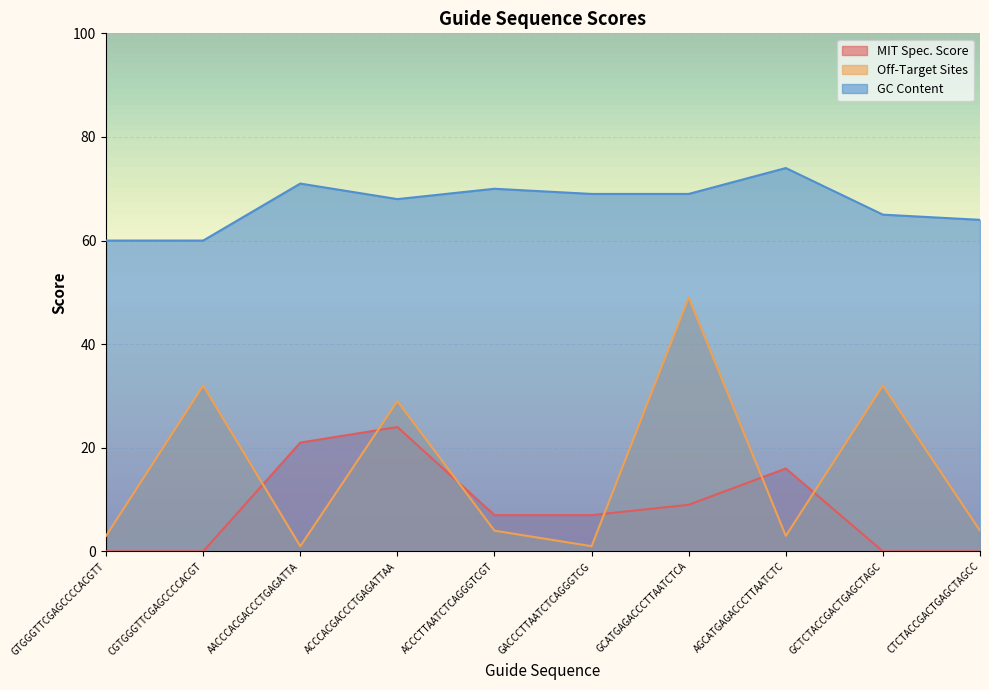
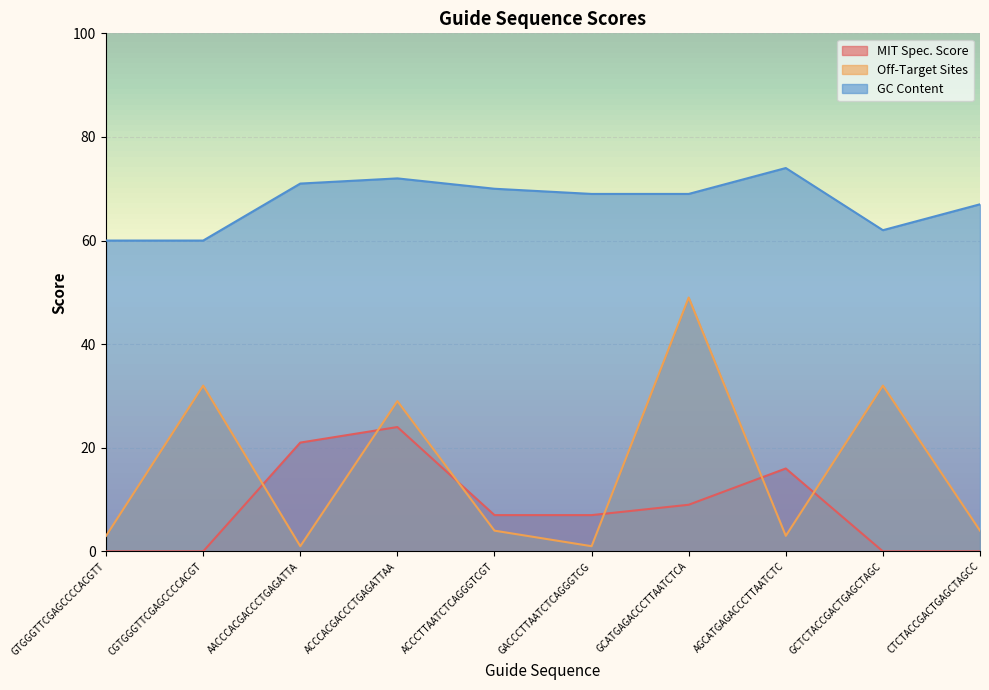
  {
    "MIT Spec. Score": {
      "GTGGGTTCGAGCCCCACGTT": 0,
      "CGTGGGTTCGAGCCCCACGT": 0,
      "AACCCACGACCCTGAGATTA": 21,
      "ACCCACGACCCTGAGATTAA": 24,
      "ACCCTTAATCTCAGGGTCGT": 7,
      "GACCCTTAATCTCAGGGTCG": 7,
      "GCATGAGACCCTTAATCTCA": 9,
      "AGCATGAGACCCTTAATCTC": 16,
      "GCTCTACCGACTGAGCTAGC": 0,
      "CTCTACCGACTGAGCTAGCC": 0
    },
    "Off-Target Sites": {
      "GTGGGTTCGAGCCCCACGTT": 3,
      "CGTGGGTTCGAGCCCCACGT": 32,
      "AACCCACGACCCTGAGATTA": 1,
      "ACCCACGACCCTGAGATTAA": 29,
      "ACCCTTAATCTCAGGGTCGT": 4,
      "GACCCTTAATCTCAGGGTCG": 1,
      "GCATGAGACCCTTAATCTCA": 49,
      "AGCATGAGACCCTTAATCTC": 3,
      "GCTCTACCGACTGAGCTAGC": 32,
      "CTCTACCGACTGAGCTAGCC": 4
    },
    "GC Content": {
      "GTGGGTTCGAGCCCCACGTT": 60,
      "CGTGGGTTCGAGCCCCACGT": 60,
      "AACCCACGACCCTGAGATTA": 71,
-     "ACCCACGACCCTGAGATTAA": 68,
+     "ACCCACGACCCTGAGATTAA": 72,
      "ACCCTTAATCTCAGGGTCGT": 70,
      "GACCCTTAATCTCAGGGTCG": 69,
      "GCATGAGACCCTTAATCTCA": 69,
      "AGCATGAGACCCTTAATCTC": 74,
-     "GCTCTACCGACTGAGCTAGC": 65,
-     "CTCTACCGACTGAGCTAGCC": 64
+     "GCTCTACCGACTGAGCTAGC": 62,
+     "CTCTACCGACTGAGCTAGCC": 67
    }
  }
